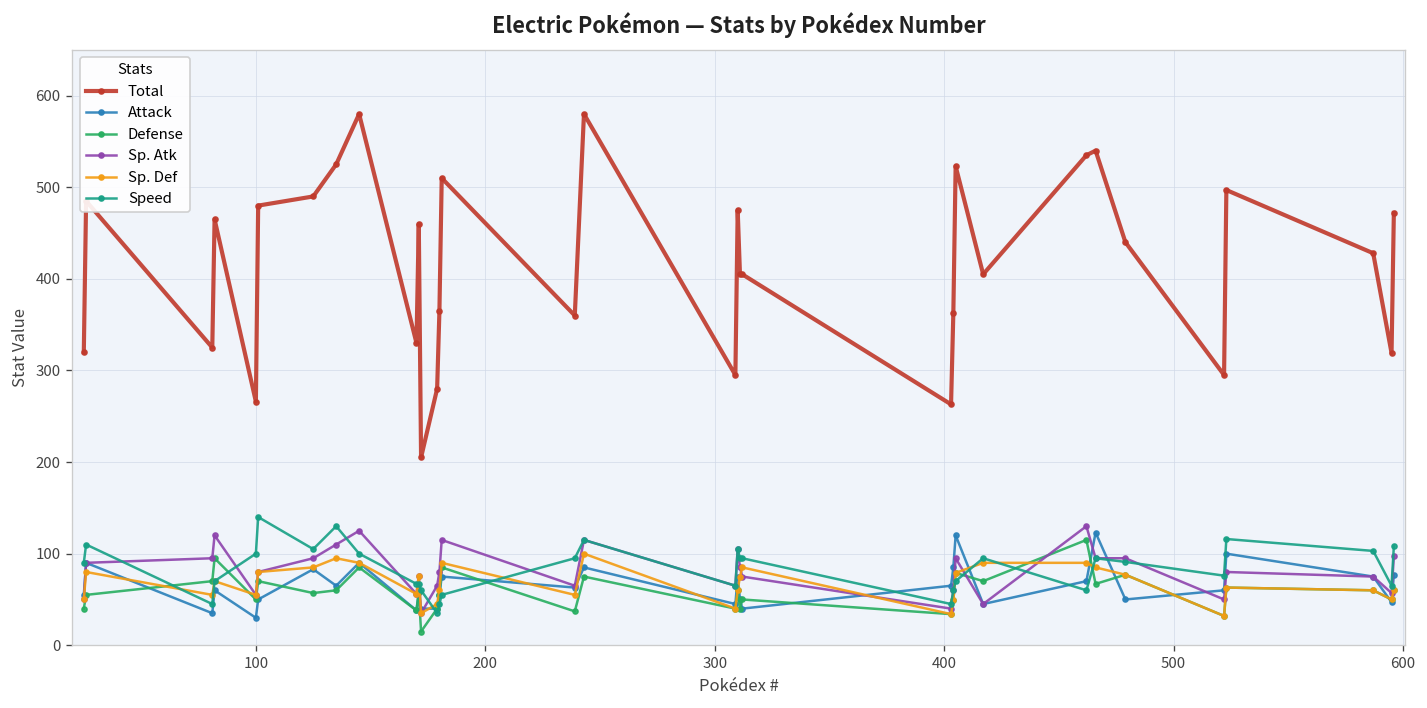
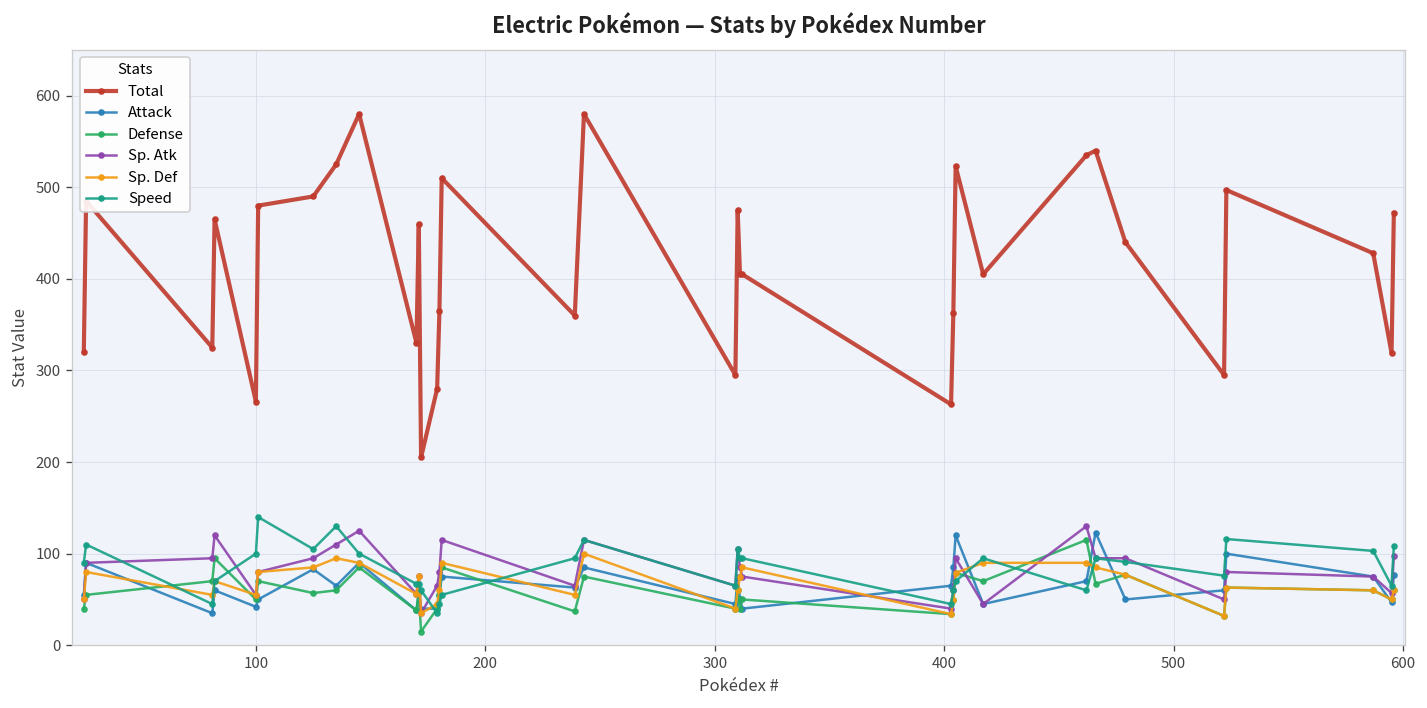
  {
    "Total": {
      "100": 270
    },
    "Attack": {
-     "100": 30
+     "100": 40
    }
  }
